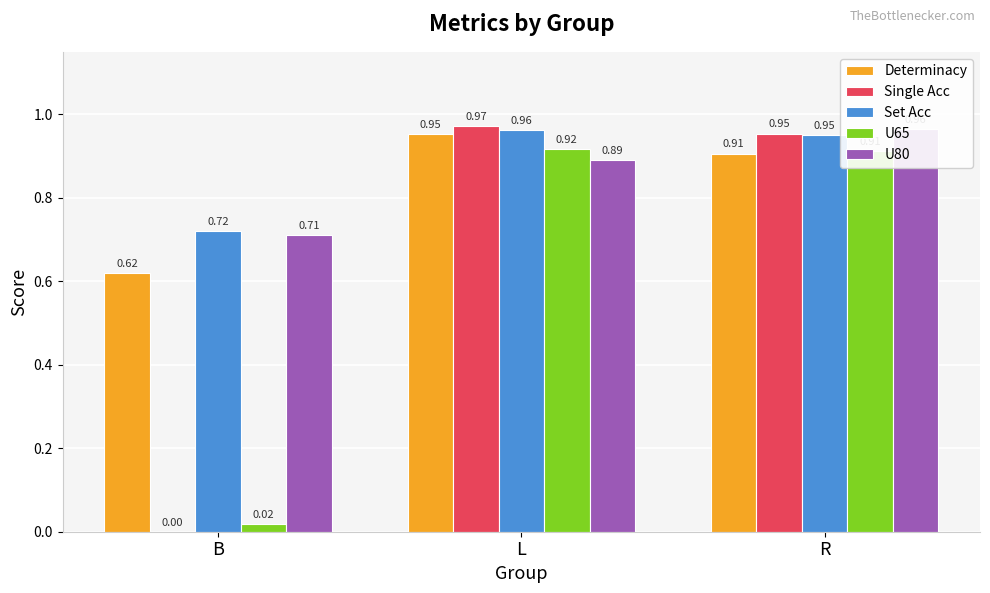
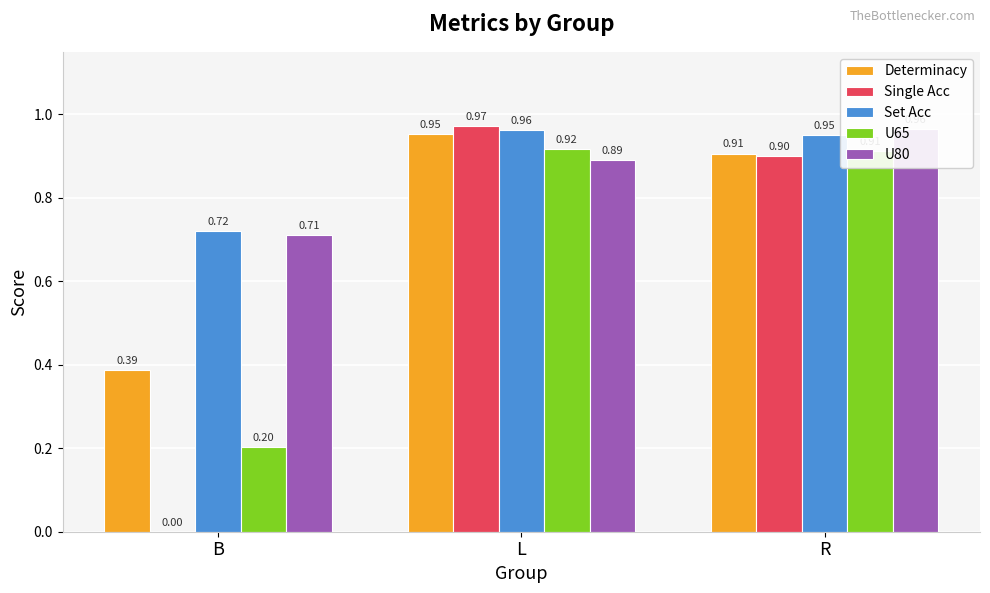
  {
    "Determinacy": {
-     "B": 0.62,
+     "B": 0.39,
      "L": 0.95,
      "R": 0.91
    },
    "Single Acc": {
      "B": 0.00,
      "L": 0.97,
-     "R": 0.95
+     "R": 0.90
    },
    "Set Acc": {
      "B": 0.72,
      "L": 0.96,
      "R": 0.95
    },
    "U65": {
-     "B": 0.02,
+     "B": 0.20,
      "L": 0.92
    },
    "U80": {
      "B": 0.71,
      "L": 0.89
    }
  }
